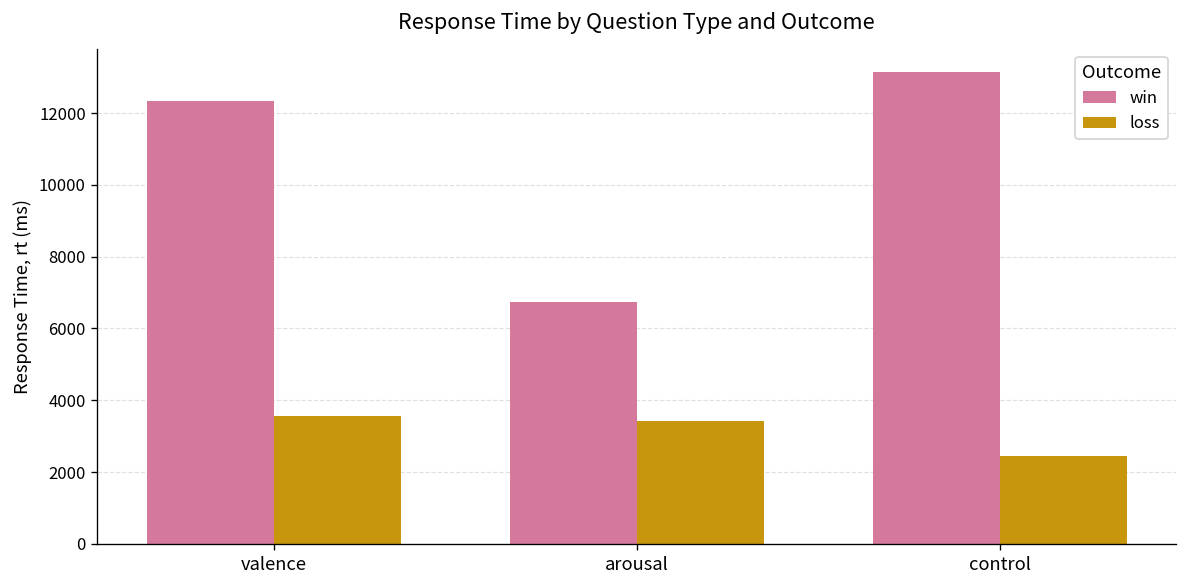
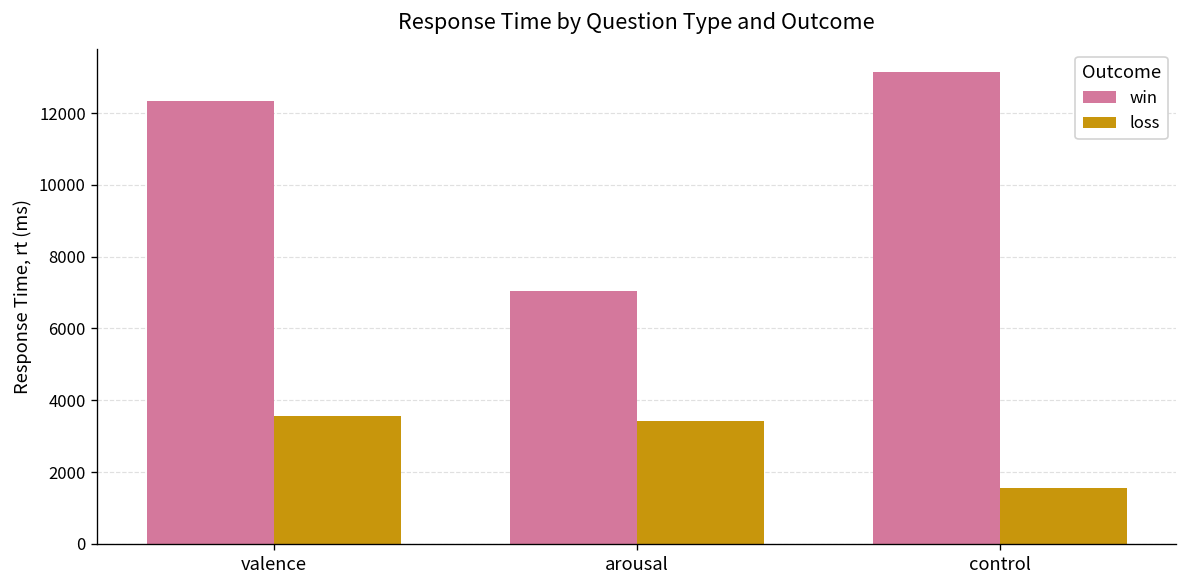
  {
    "win": {
      "valence": 12300,
-     "arousal": 6700,
+     "arousal": 7100,
      "control": 13100
    },
    "loss": {
      "valence": 3600,
      "arousal": 3400,
-     "control": 2400
+     "control": 1500
    }
  }
